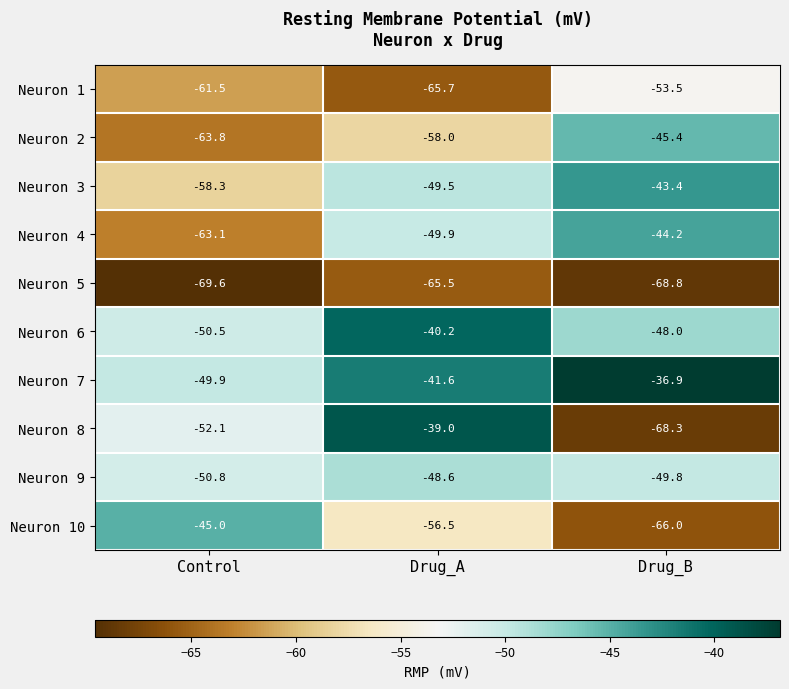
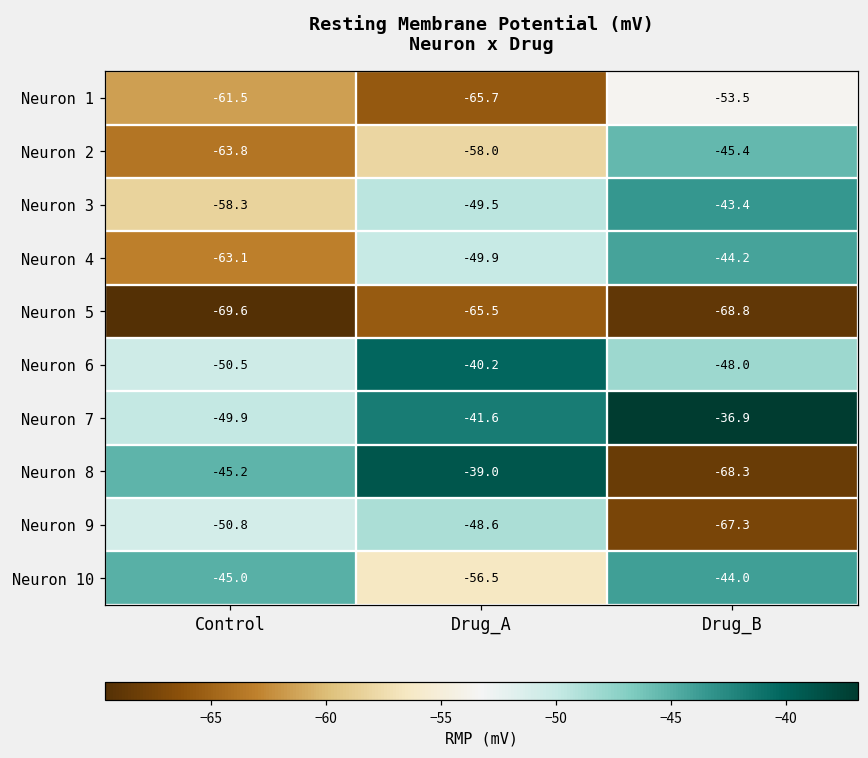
  {
    "Neuron 1": {
      "Control": -61.5,
      "Drug_A": -65.7,
      "Drug_B": -53.5
    },
    "Neuron 2": {
      "Control": -63.8,
      "Drug_A": -58.0,
      "Drug_B": -45.4
    },
    "Neuron 3": {
      "Control": -58.3,
      "Drug_A": -49.5,
      "Drug_B": -43.4
    },
    "Neuron 4": {
      "Control": -63.1,
      "Drug_A": -49.9,
      "Drug_B": -44.2
    },
    "Neuron 5": {
      "Control": -69.6,
      "Drug_A": -65.5,
      "Drug_B": -68.8
    },
    "Neuron 6": {
      "Control": -50.5,
      "Drug_A": -40.2,
      "Drug_B": -48.0
    },
    "Neuron 7": {
      "Control": -49.9,
      "Drug_A": -41.6,
      "Drug_B": -36.9
    },
    "Neuron 8": {
-     "Control": -52.1,
+     "Control": -45.2,
      "Drug_A": -39.0,
      "Drug_B": -68.3
    },
    "Neuron 9": {
      "Control": -50.8,
      "Drug_A": -48.6,
-     "Drug_B": -49.8
+     "Drug_B": -67.3
    },
    "Neuron 10": {
      "Control": -45.0,
      "Drug_A": -56.5,
-     "Drug_B": -66.0
+     "Drug_B": -44.0
    }
  }
